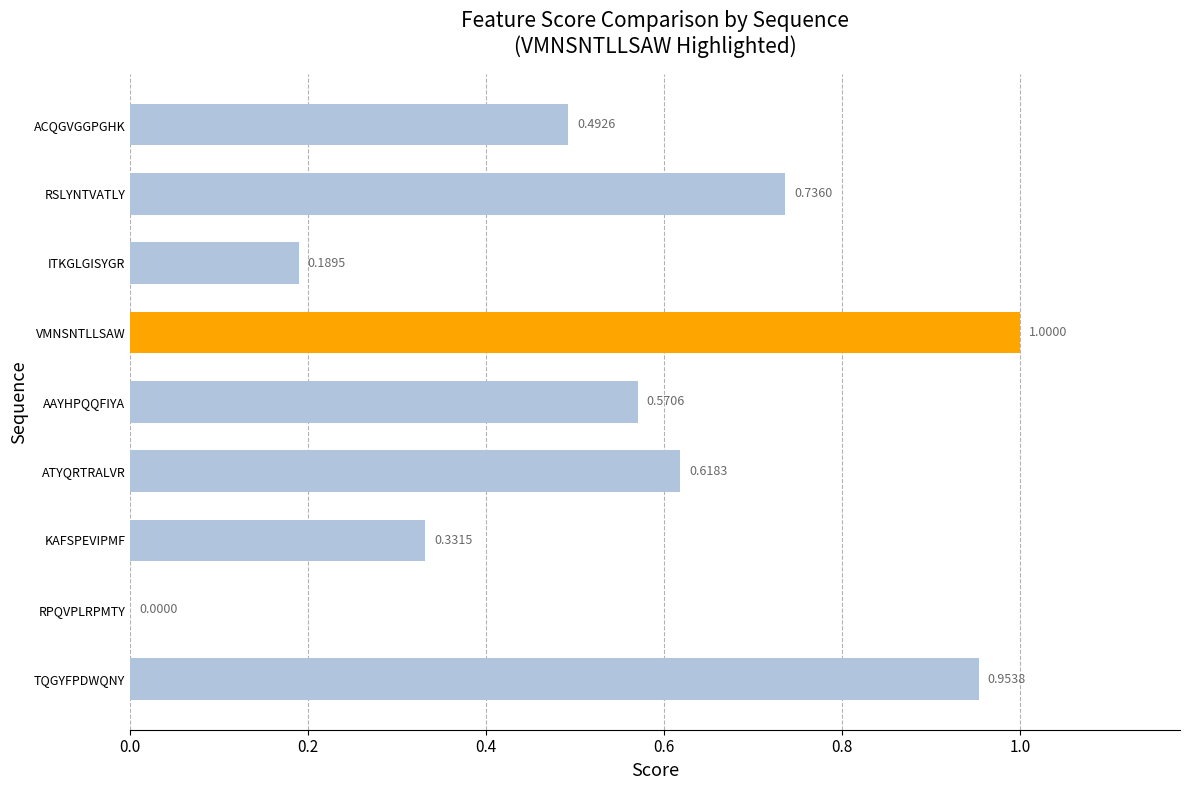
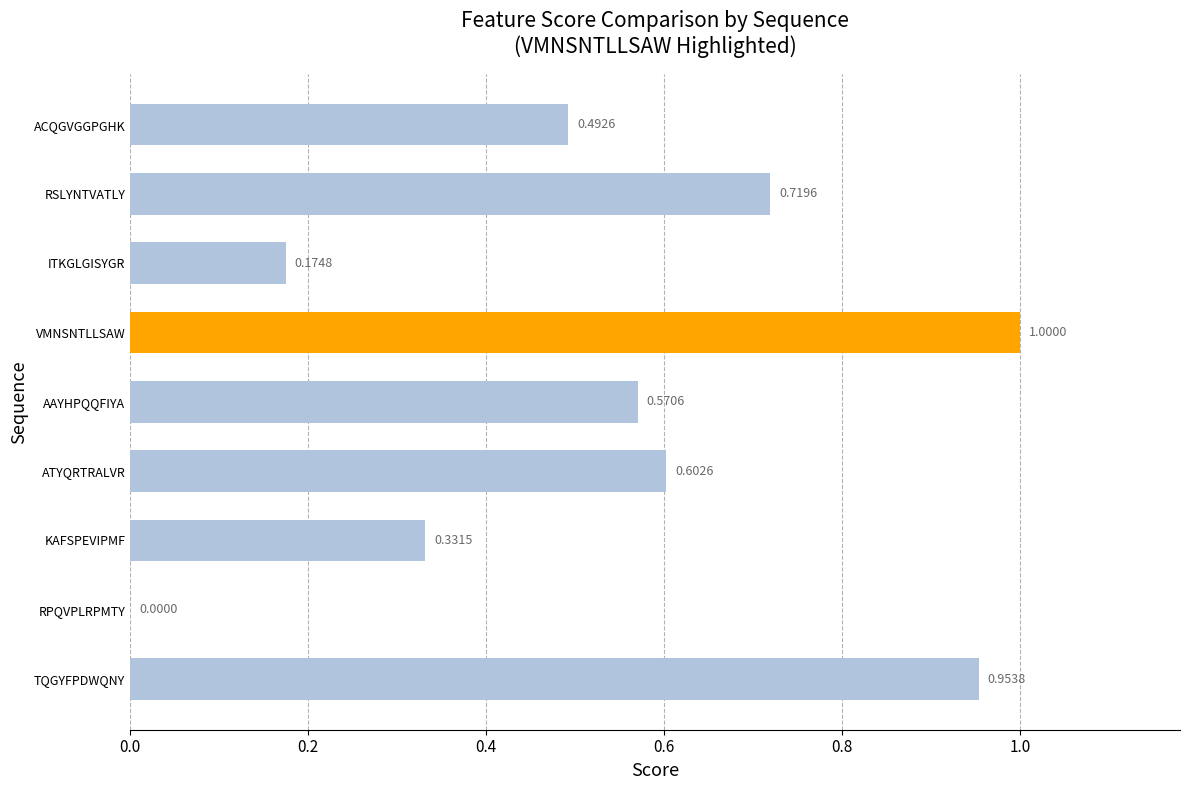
  {
    "ACQGVGGPGHK": 0.4926,
-   "RSLYNTVATLY": 0.7360,
-   "ITKGLGISYGR": 0.1895,
+   "RSLYNTVATLY": 0.7196,
+   "ITKGLGISYGR": 0.1748,
    "VMNSNTLLSAW": 1.0000,
    "AAYHPQQFIYA": 0.5706,
-   "ATYQRTRALVR": 0.6183,
+   "ATYQRTRALVR": 0.6026,
    "KAFSPEVIPMF": 0.3315,
    "RPQVPLRPMTY": 0.0000,
    "TQGYFPDWQNY": 0.9538
  }
